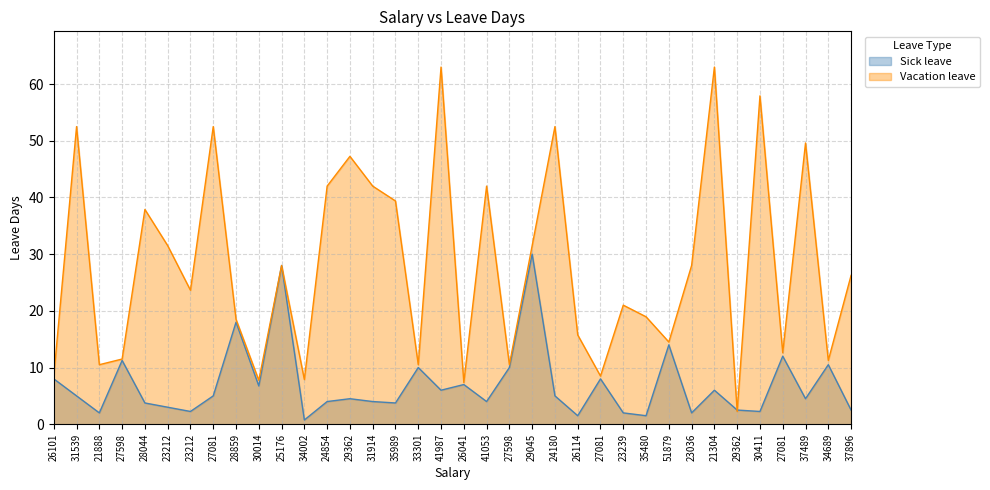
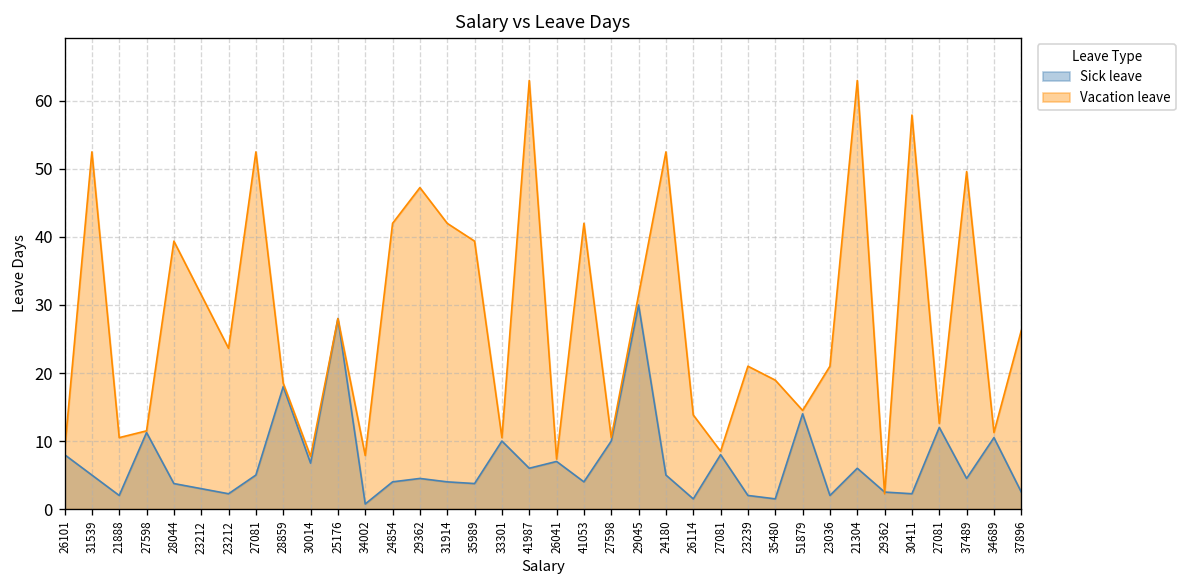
  {
    "Sick leave": {
      "26101": 8,
      "31539": 5,
      "21888": 2,
      "28044": 4,
      "28859": 18,
      "30014": 7,
      "34002": 1,
      "24854": 4,
      "31914": 4,
      "35989": 4,
      "33301": 10,
      "41987": 6,
      "41053": 4,
      "29045": 30,
      "24180": 5,
      "26114": 2,
      "23239": 2,
      "35480": 2,
      "51879": 14,
      "23036": 2,
      "21304": 6,
      "30411": 2,
      "37489": 5,
      "34689": 11,
      "37896": 3
    },
    "Vacation leave": {
      "26101": 9,
      "31539": 53,
      "21888": 11,
-     "28044": 38,
+     "28044": 39,
      "28859": 19,
      "30014": 8,
      "34002": 8,
      "24854": 42,
      "31914": 42,
      "35989": 39,
      "33301": 11,
      "41987": 63,
      "41053": 42,
      "29045": 32,
      "24180": 53,
-     "26114": 16,
+     "26114": 14,
      "23239": 21,
      "35480": 19,
      "51879": 15,
-     "23036": 28,
+     "23036": 21,
      "21304": 63,
      "30411": 58,
      "37489": 50,
      "34689": 11,
      "37896": 26
    }
  }
